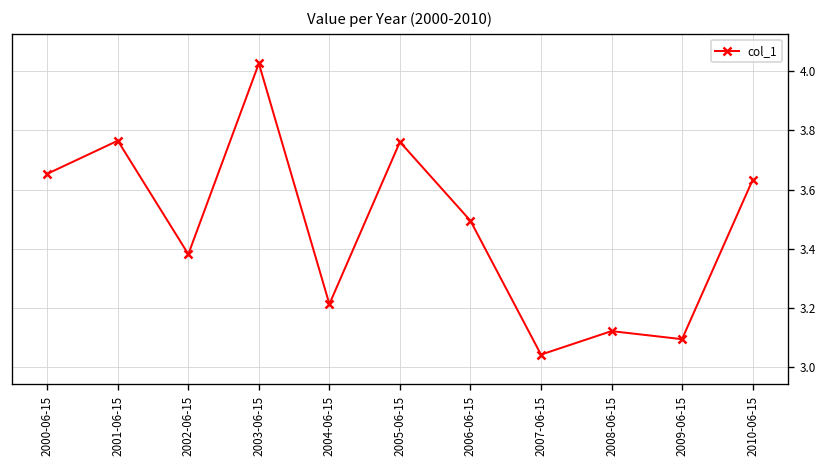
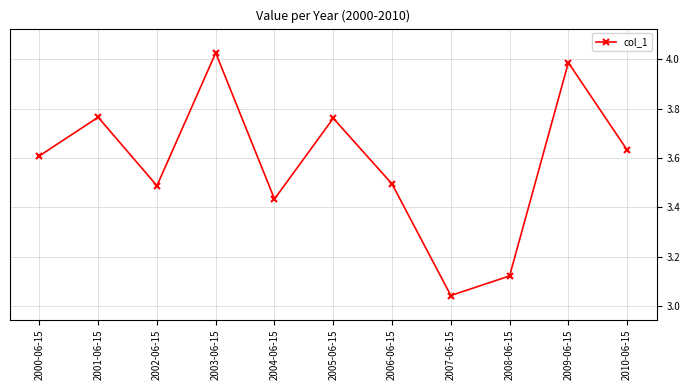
  {
-   "2000-06-15": 3.65,
+   "2000-06-15": 3.61,
    "2001-06-15": 3.77,
-   "2002-06-15": 3.38,
+   "2002-06-15": 3.49,
    "2003-06-15": 4.03,
-   "2004-06-15": 3.21,
+   "2004-06-15": 3.43,
    "2005-06-15": 3.76,
    "2006-06-15": 3.50,
    "2007-06-15": 3.04,
    "2008-06-15": 3.12,
-   "2009-06-15": 3.10,
+   "2009-06-15": 3.99,
    "2010-06-15": 3.63
  }
